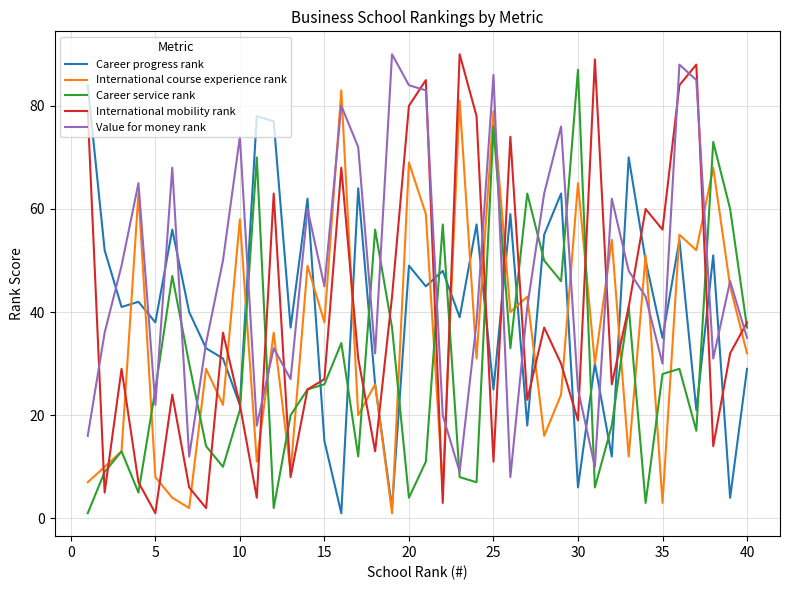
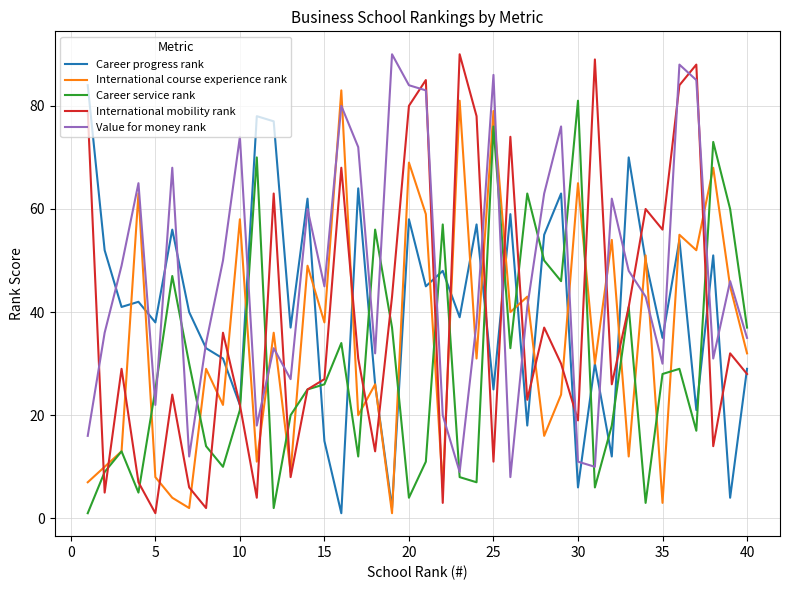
  {
    "Career progress rank": {
      "5": 38,
      "15": 15,
-     "20": 49,
+     "20": 58,
      "25": 25,
      "30": 6,
      "35": 35,
      "40": 29
    },
    "International course experience rank": {
      "5": 8,
      "10": 58,
      "15": 38,
      "20": 69,
      "25": 79,
      "30": 65,
      "35": 3,
      "40": 32
    },
    "Career service rank": {
      "5": 25,
      "10": 21,
      "15": 26,
      "20": 4,
      "25": 76,
-     "30": 87,
+     "30": 81,
      "35": 28,
      "40": 37
    },
    "International mobility rank": {
      "5": 1,
      "15": 27,
      "20": 80,
      "25": 11,
      "30": 19,
      "35": 56,
-     "40": 38
+     "40": 28
    },
    "Value for money rank": {
      "5": 22,
      "15": 45,
      "20": 84,
      "25": 86,
-     "30": 25,
+     "30": 11,
      "35": 30,
      "40": 35
    }
  }
